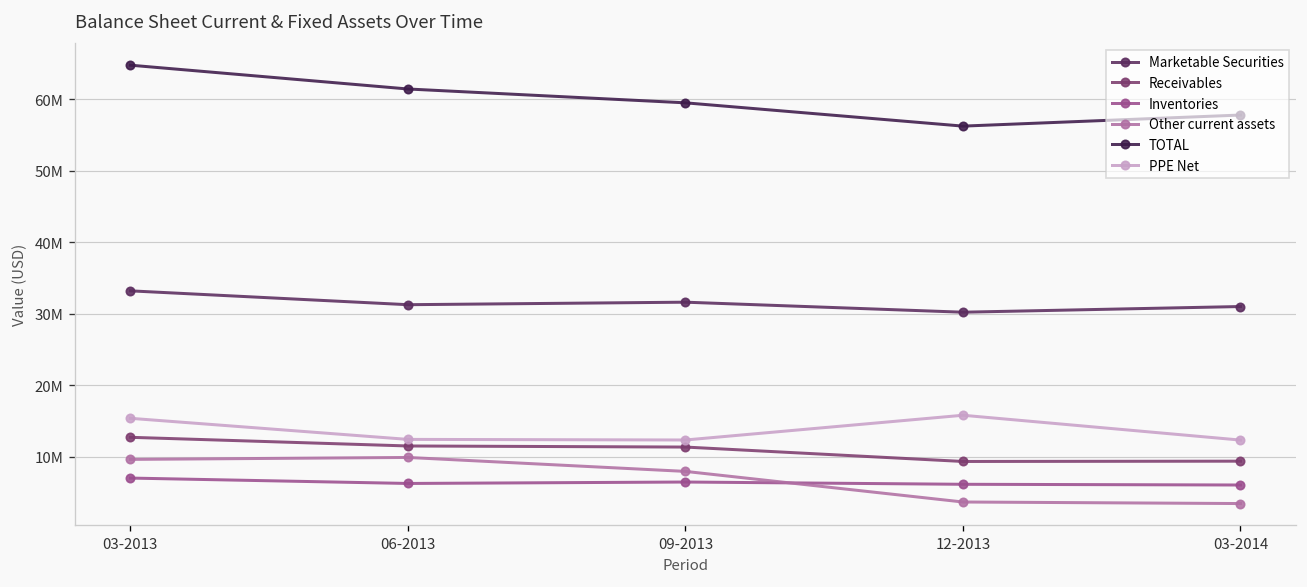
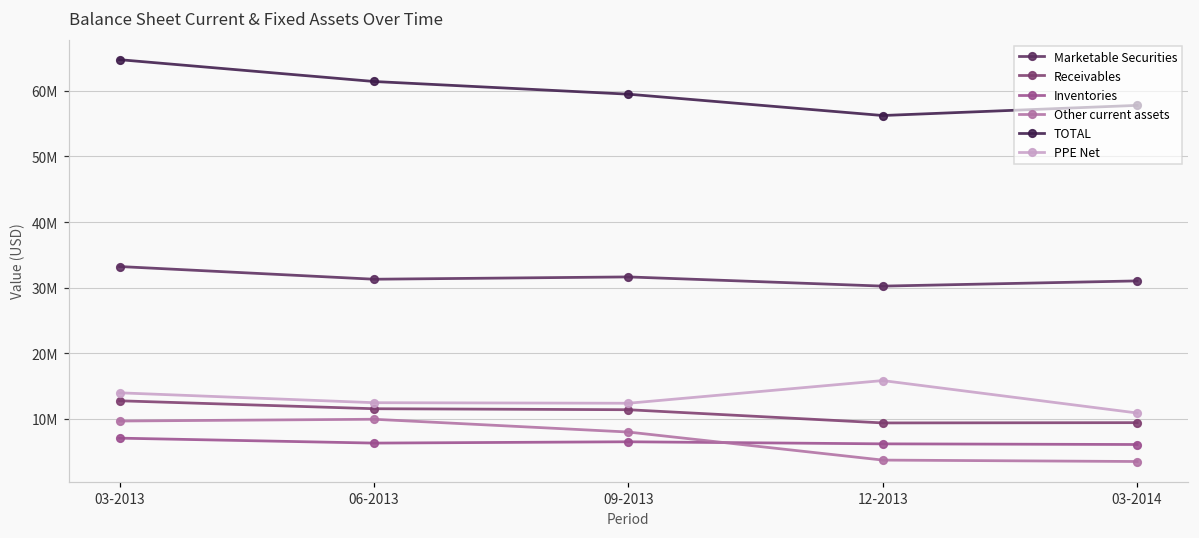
  {
    "PPE Net": {
-     "03-2013": 15000000,
+     "03-2013": 14000000,
      "06-2013": 12000000,
      "09-2013": 12000000,
      "12-2013": 16000000,
-     "03-2014": 12000000
+     "03-2014": 11000000
    }
  }
